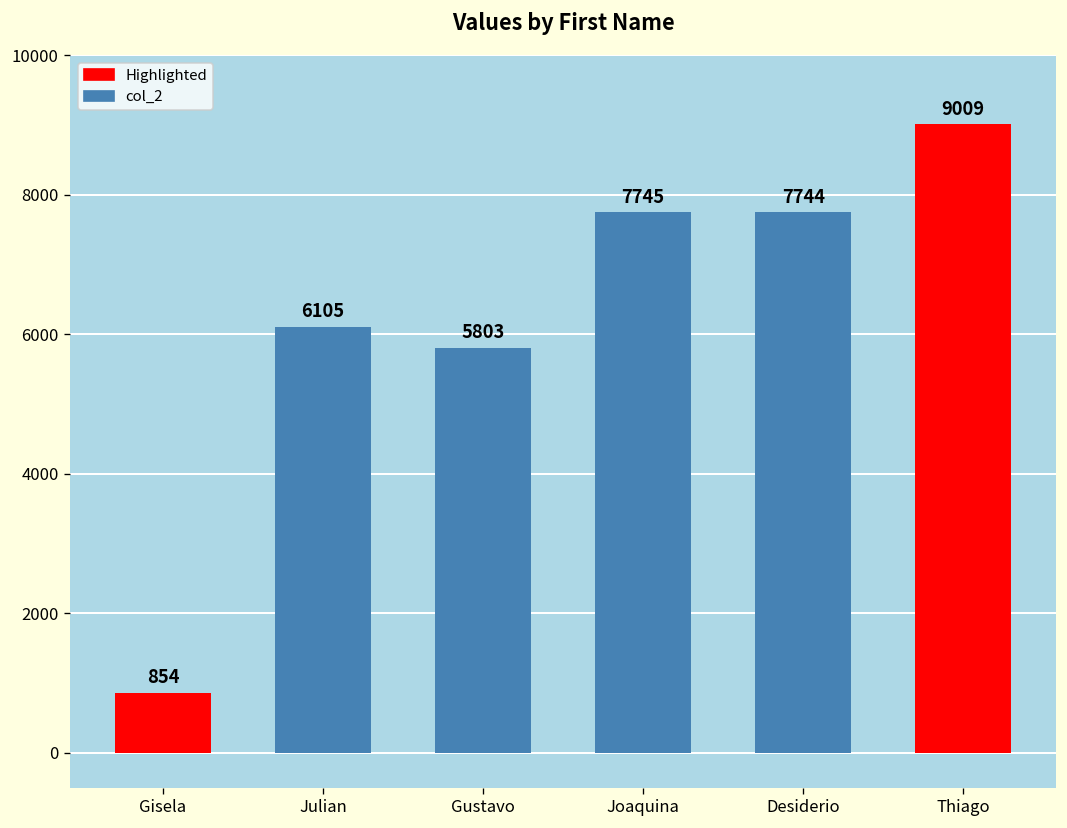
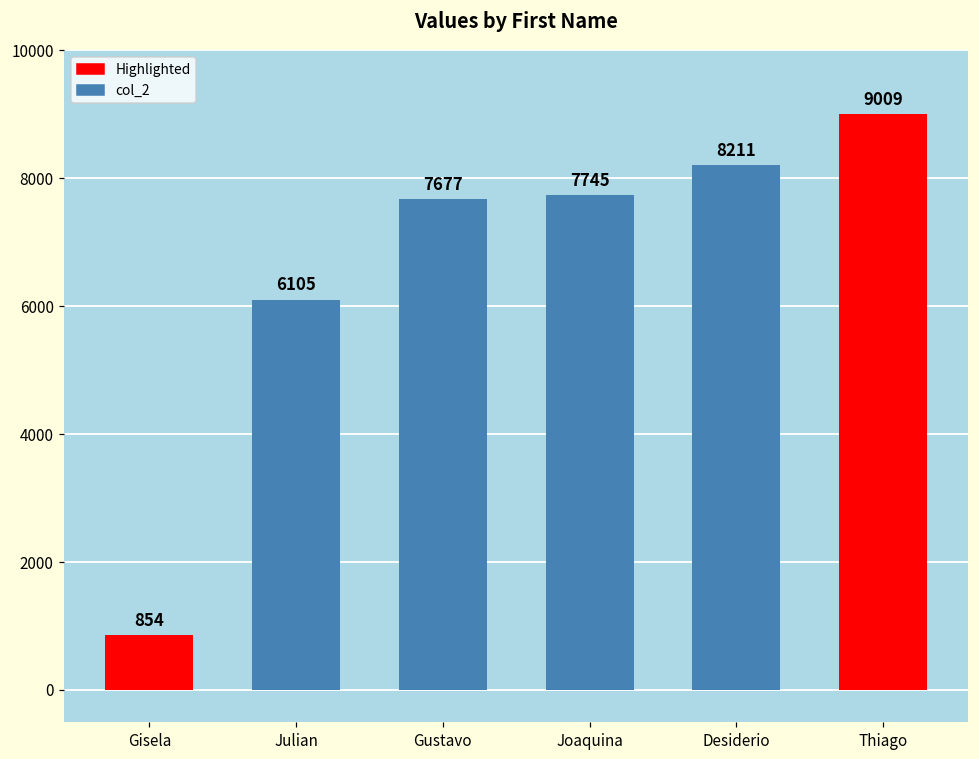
  {
    "Gisela": 854,
    "Julian": 6105,
-   "Gustavo": 5803,
+   "Gustavo": 7677,
    "Joaquina": 7745,
-   "Desiderio": 7744,
+   "Desiderio": 8211,
    "Thiago": 9009
  }
